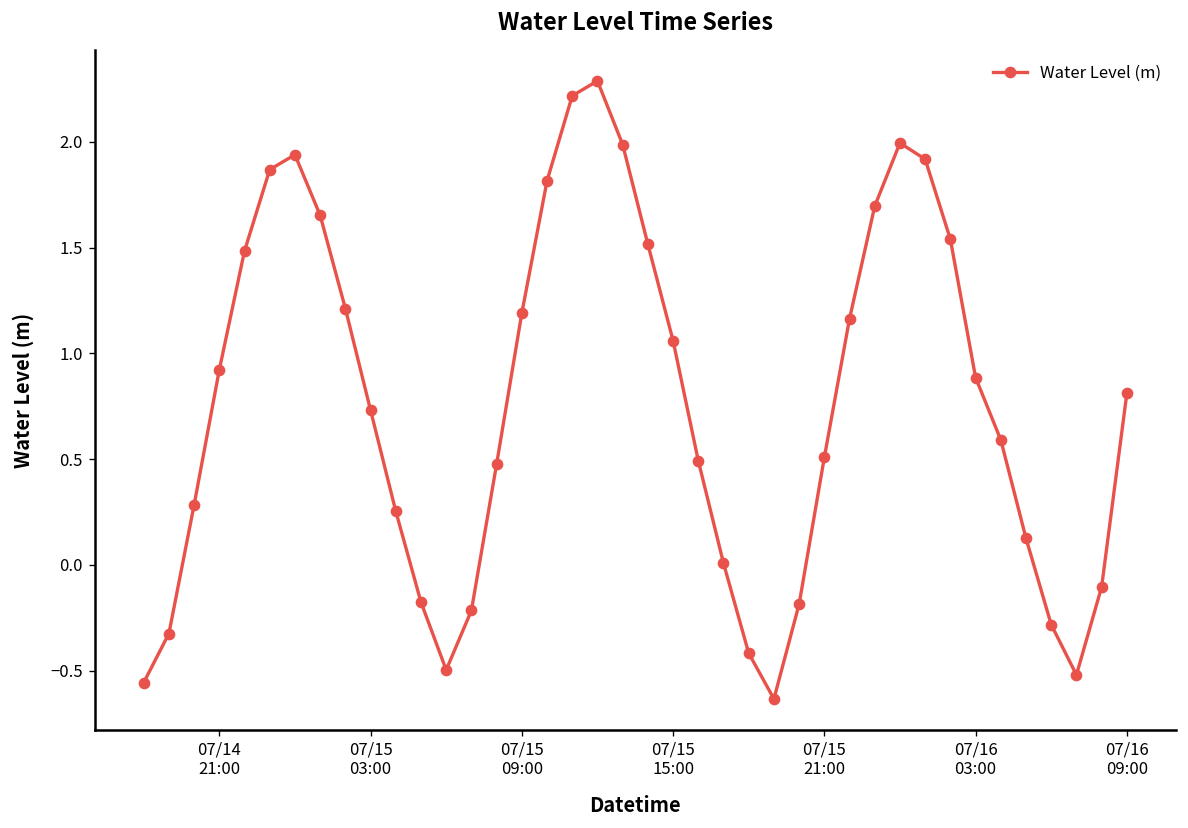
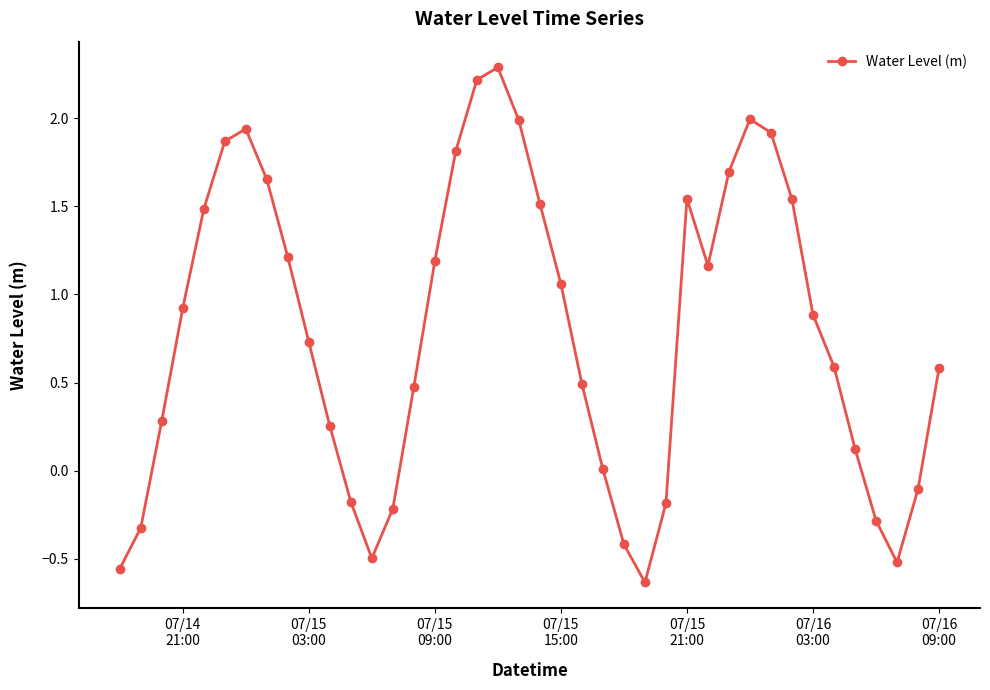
  {
    "07/14 21:00": 0.92,
    "07/15 03:00": 0.73,
    "07/15 09:00": 1.19,
    "07/15 15:00": 1.06,
-   "07/15 21:00": 0.51,
+   "07/15 21:00": 1.54,
    "07/16 03:00": 0.89,
-   "07/16 09:00": 0.81
+   "07/16 09:00": 0.58
  }
